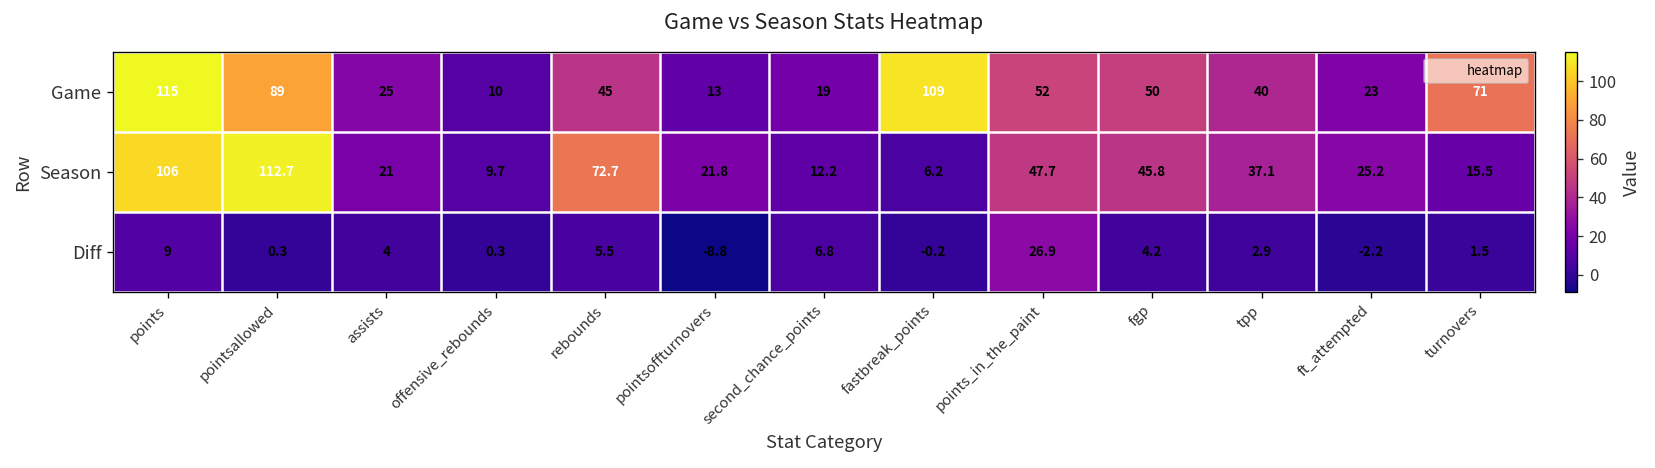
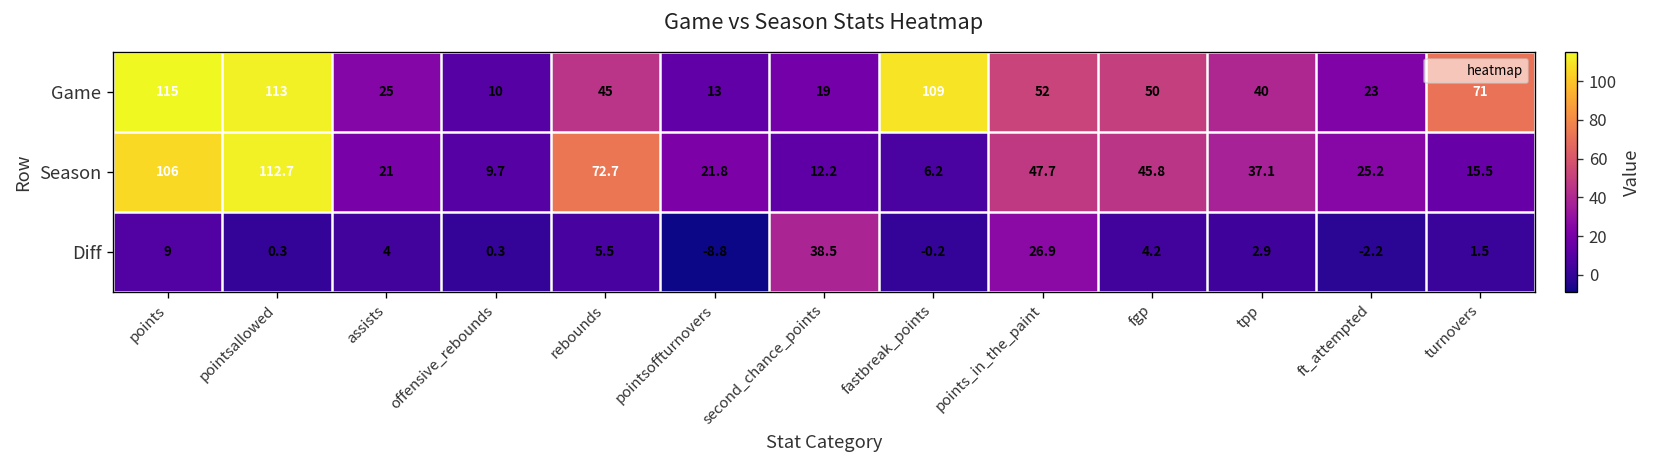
  {
    "Game": {
      "points": 115,
-     "pointsallowed": 89,
+     "pointsallowed": 113,
      "assists": 25,
      "offensive_rebounds": 10,
      "rebounds": 45,
      "pointsoffturnovers": 13,
      "second_chance_points": 19,
      "fastbreak_points": 109,
      "points_in_the_paint": 52,
      "fgp": 50,
      "tpp": 40,
      "ft_attempted": 23,
      "turnovers": 71
    },
    "Season": {
      "points": 106,
      "pointsallowed": 112.7,
      "assists": 21,
      "offensive_rebounds": 9.7,
      "rebounds": 72.7,
      "pointsoffturnovers": 21.8,
      "second_chance_points": 12.2,
      "fastbreak_points": 6.2,
      "points_in_the_paint": 47.7,
      "fgp": 45.8,
      "tpp": 37.1,
      "ft_attempted": 25.2,
      "turnovers": 15.5
    },
    "Diff": {
      "points": 9,
      "pointsallowed": 0.3,
      "assists": 4,
      "offensive_rebounds": 0.3,
      "rebounds": 5.5,
      "pointsoffturnovers": -8.8,
-     "second_chance_points": 6.8,
+     "second_chance_points": 38.5,
      "fastbreak_points": -0.2,
      "points_in_the_paint": 26.9,
      "fgp": 4.2,
      "tpp": 2.9,
      "ft_attempted": -2.2,
      "turnovers": 1.5
    }
  }
